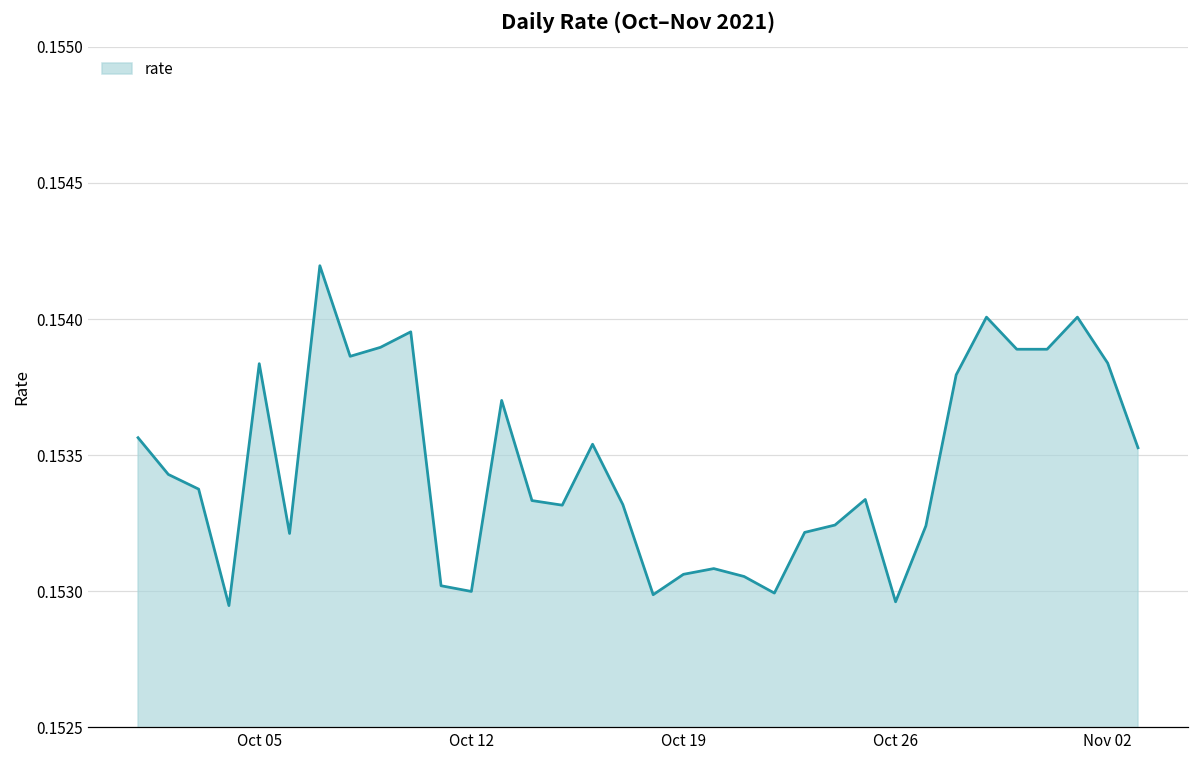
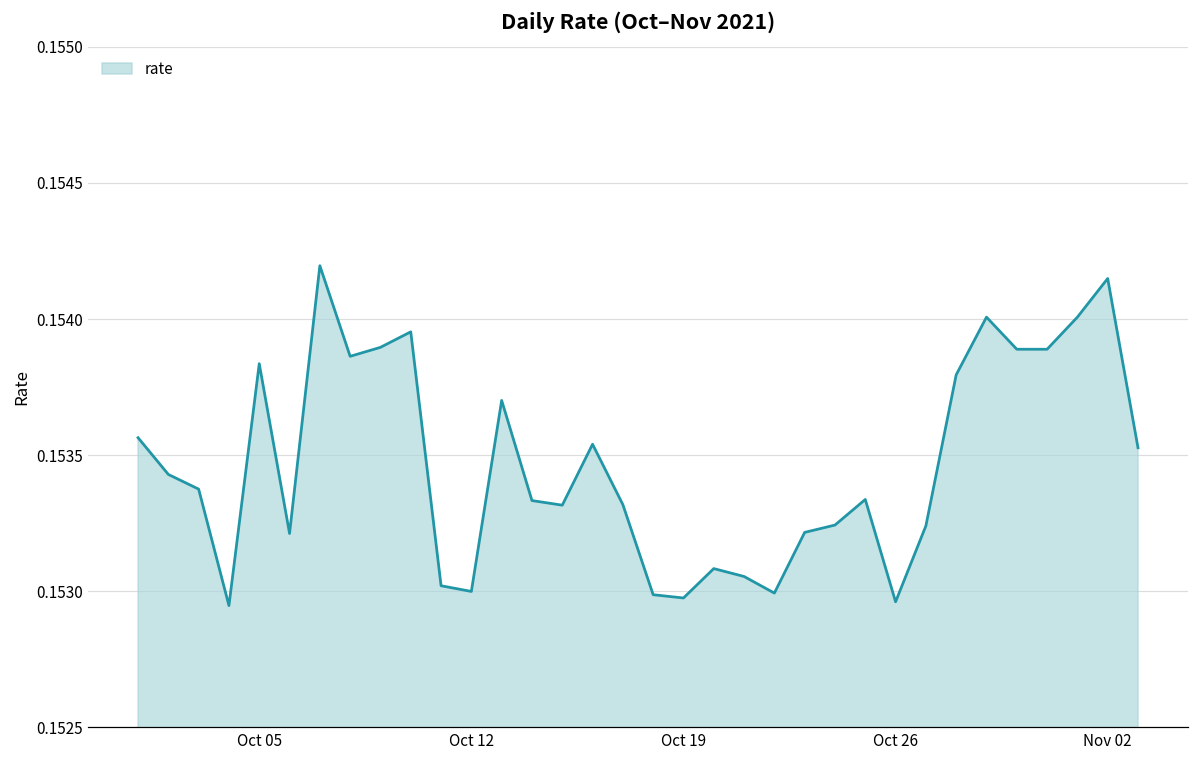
  {
    "Oct 05": 0.15384,
    "Oct 12": 0.15300,
-   "Oct 19": 0.15306,
+   "Oct 19": 0.15298,
    "Oct 26": 0.15296,
-   "Nov 02": 0.15384
+   "Nov 02": 0.15415
  }
